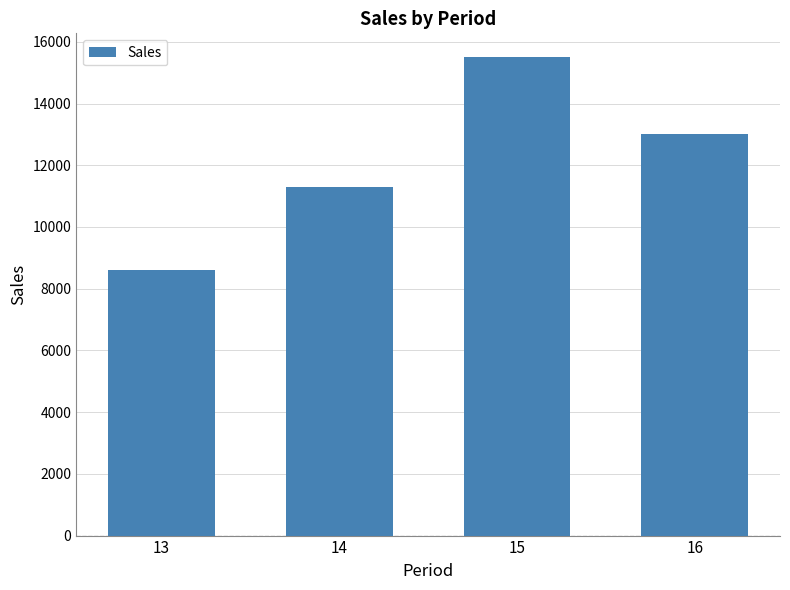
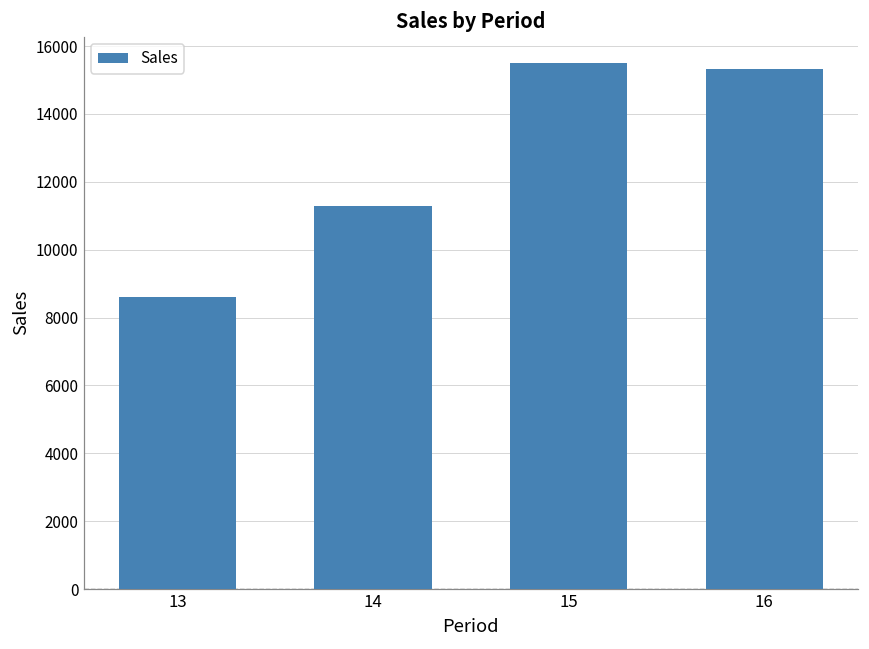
  {
    "13": 8600,
    "14": 11300,
    "15": 15500,
-   "16": 13000
+   "16": 15300
  }
